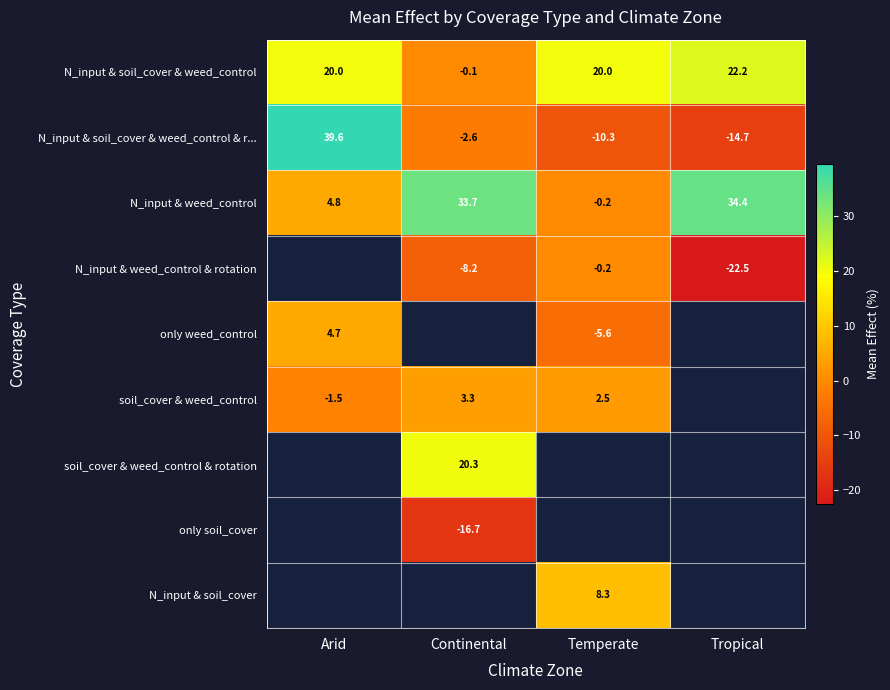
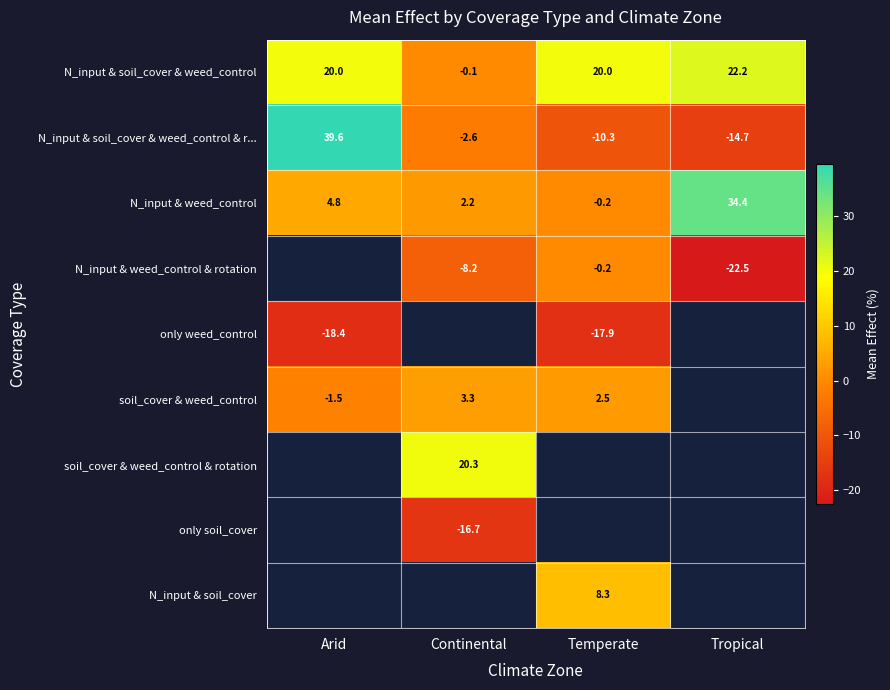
  {
    "N_input & soil_cover & weed_control": {
      "Arid": 20.0,
      "Continental": -0.1,
      "Temperate": 20.0,
      "Tropical": 22.2
    },
    "N_input & soil_cover & weed_control & r...": {
      "Arid": 39.6,
      "Continental": -2.6,
      "Temperate": -10.3,
      "Tropical": -14.7
    },
    "N_input & weed_control": {
      "Arid": 4.8,
-     "Continental": 33.7,
+     "Continental": 2.2,
      "Temperate": -0.2,
      "Tropical": 34.4
    },
    "N_input & weed_control & rotation": {
      "Continental": -8.2,
      "Temperate": -0.2,
      "Tropical": -22.5
    },
    "only weed_control": {
-     "Arid": 4.7,
-     "Temperate": -5.6
+     "Arid": -18.4,
+     "Temperate": -17.9
    },
    "soil_cover & weed_control": {
      "Arid": -1.5,
      "Continental": 3.3,
      "Temperate": 2.5
    },
    "soil_cover & weed_control & rotation": {
      "Continental": 20.3
    },
    "only soil_cover": {
      "Continental": -16.7
    },
    "N_input & soil_cover": {
      "Temperate": 8.3
    }
  }
